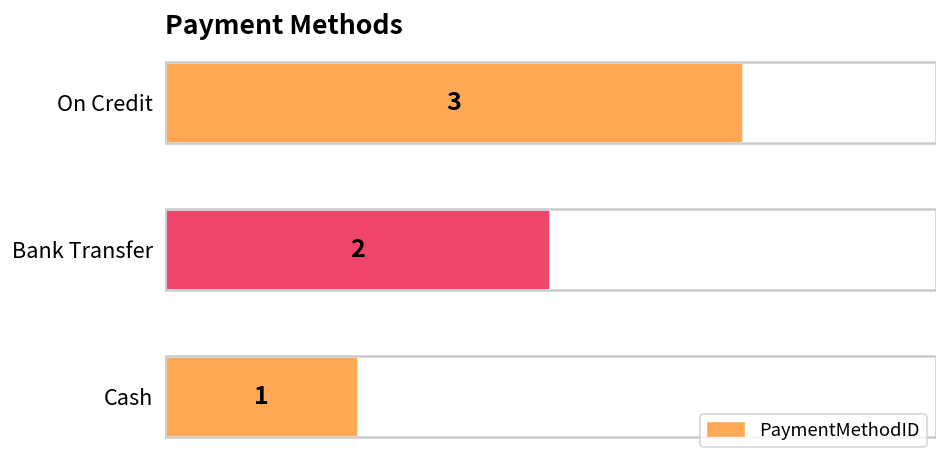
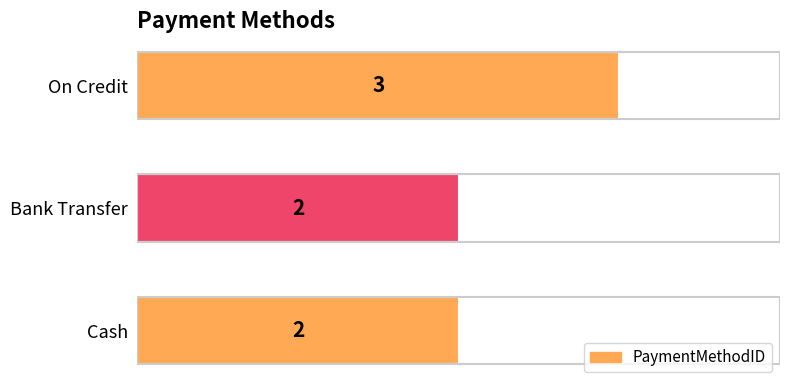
  {
    "On Credit": 3,
    "Bank Transfer": 2,
-   "Cash": 1
+   "Cash": 2
  }
